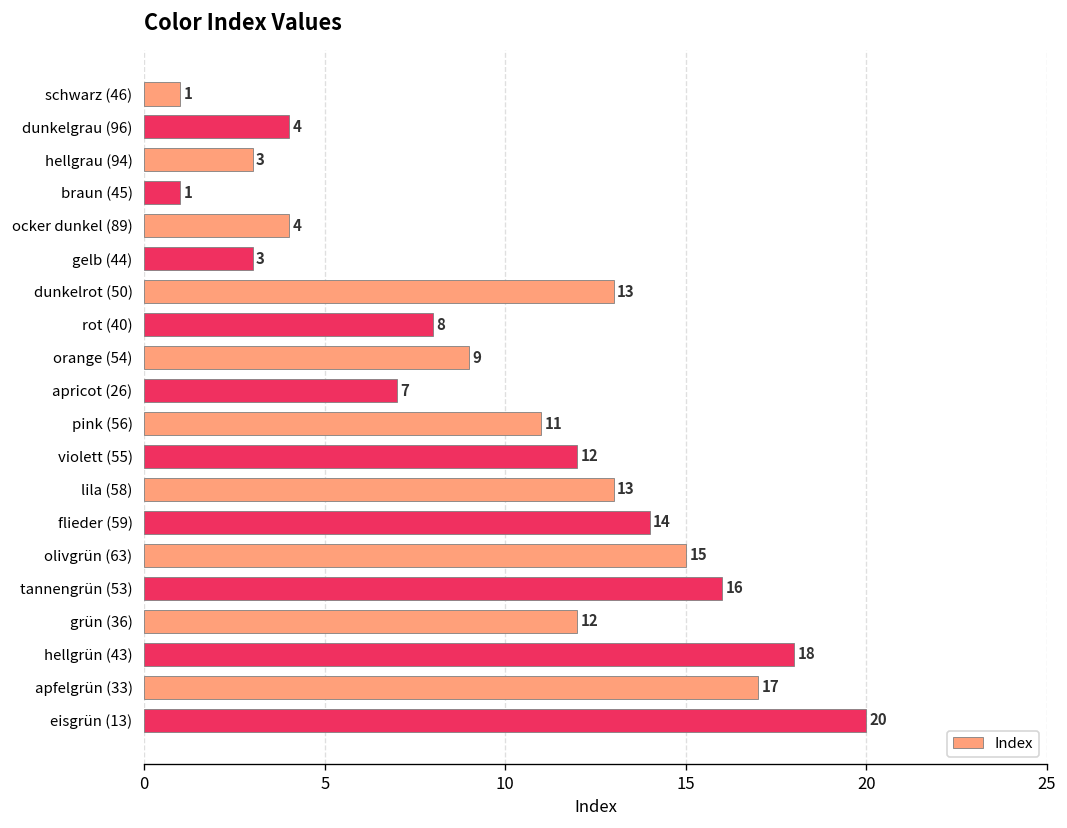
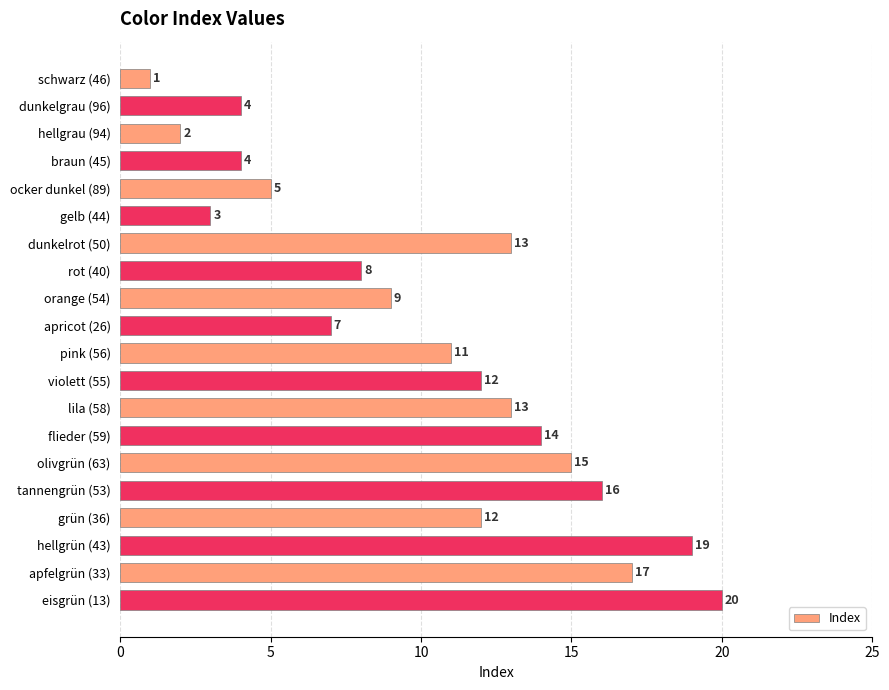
  {
    "schwarz (46)": 1,
    "dunkelgrau (96)": 4,
-   "hellgrau (94)": 3,
-   "braun (45)": 1,
-   "ocker dunkel (89)": 4,
+   "hellgrau (94)": 2,
+   "braun (45)": 4,
+   "ocker dunkel (89)": 5,
    "gelb (44)": 3,
    "dunkelrot (50)": 13,
    "rot (40)": 8,
    "orange (54)": 9,
    "apricot (26)": 7,
    "pink (56)": 11,
    "violett (55)": 12,
    "lila (58)": 13,
    "flieder (59)": 14,
    "olivgrün (63)": 15,
    "tannengrün (53)": 16,
    "grün (36)": 12,
-   "hellgrün (43)": 18,
+   "hellgrün (43)": 19,
    "apfelgrün (33)": 17,
    "eisgrün (13)": 20
  }
